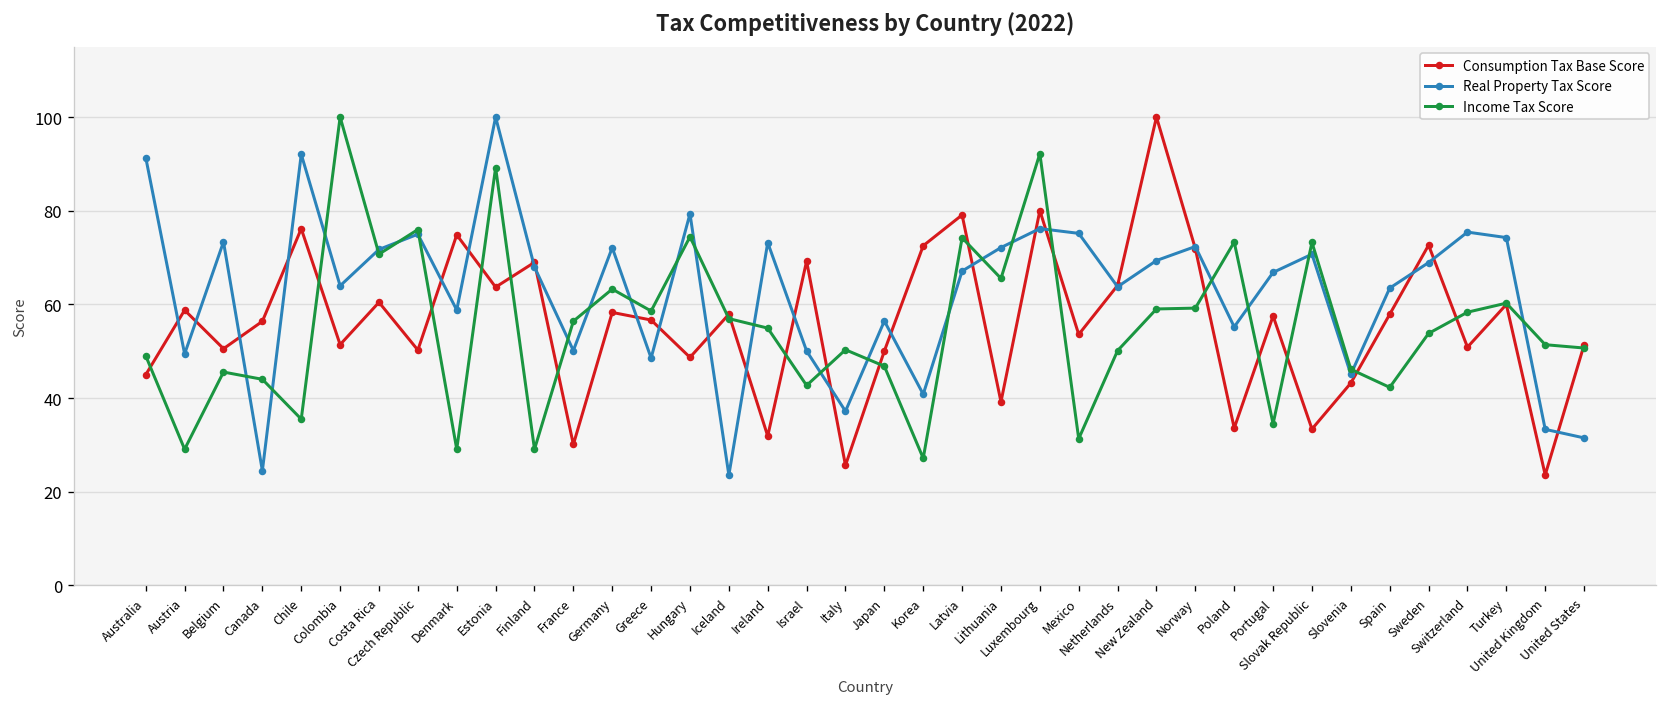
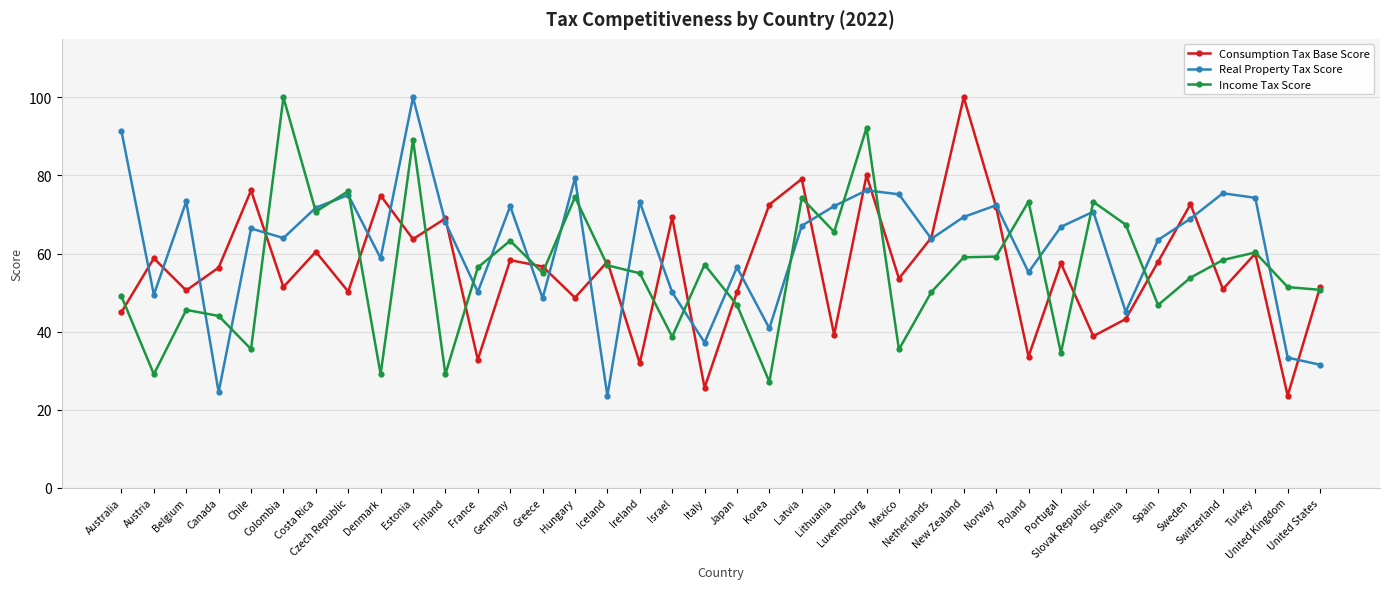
  {
    "Consumption Tax Base Score": {
      "Australia": 45,
      "Austria": 59,
      "Belgium": 51,
      "Canada": 56,
      "Chile": 76,
      "Colombia": 51,
      "Costa Rica": 60,
      "Czech Republic": 50,
      "Denmark": 75,
      "Estonia": 64,
      "Finland": 69,
-     "France": 30,
+     "France": 33,
      "Germany": 58,
      "Greece": 57,
      "Hungary": 49,
      "Iceland": 58,
      "Ireland": 32,
      "Israel": 69,
      "Italy": 26,
      "Japan": 50,
      "Korea": 73,
      "Latvia": 79,
      "Lithuania": 39,
      "Luxembourg": 80,
      "Mexico": 54,
      "New Zealand": 100,
      "Poland": 34,
      "Portugal": 58,
-     "Slovak Republic": 33,
+     "Slovak Republic": 39,
      "Slovenia": 43,
      "Spain": 58,
      "Sweden": 73,
      "Switzerland": 51,
      "United Kingdom": 24,
      "United States": 51
    },
    "Real Property Tax Score": {
      "Australia": 91,
      "Austria": 49,
      "Belgium": 73,
      "Canada": 24,
-     "Chile": 92,
+     "Chile": 66,
      "Colombia": 64,
      "Costa Rica": 72,
      "Czech Republic": 75,
      "Denmark": 59,
      "Estonia": 100,
      "Finland": 68,
      "France": 50,
      "Germany": 72,
      "Greece": 49,
      "Hungary": 79,
      "Iceland": 24,
      "Ireland": 73,
      "Israel": 50,
      "Italy": 37,
      "Japan": 56,
      "Korea": 41,
      "Latvia": 67,
      "Lithuania": 72,
      "Luxembourg": 76,
      "Mexico": 75,
      "New Zealand": 69,
      "Poland": 55,
      "Portugal": 67,
      "Slovak Republic": 71,
      "Slovenia": 45,
      "Spain": 63,
      "Sweden": 69,
      "Switzerland": 75,
      "Turkey": 74,
      "United Kingdom": 33,
      "United States": 32
    },
    "Income Tax Score": {
      "Australia": 49,
      "Austria": 29,
      "Belgium": 46,
      "Canada": 44,
      "Chile": 36,
      "Colombia": 100,
      "Costa Rica": 71,
      "Czech Republic": 76,
      "Denmark": 29,
      "Estonia": 89,
      "Finland": 29,
      "France": 56,
      "Germany": 63,
-     "Greece": 59,
+     "Greece": 55,
      "Hungary": 74,
      "Iceland": 57,
      "Ireland": 55,
-     "Israel": 43,
-     "Italy": 50,
+     "Israel": 39,
+     "Italy": 57,
      "Japan": 47,
      "Korea": 27,
      "Latvia": 74,
      "Lithuania": 66,
      "Luxembourg": 92,
-     "Mexico": 31,
+     "Mexico": 35,
      "Netherlands": 50,
      "New Zealand": 59,
      "Norway": 59,
      "Poland": 73,
      "Portugal": 35,
      "Slovak Republic": 73,
-     "Slovenia": 46,
-     "Spain": 42,
+     "Slovenia": 67,
+     "Spain": 47,
      "Sweden": 54,
      "Switzerland": 58,
      "United Kingdom": 51,
      "United States": 51
    }
  }
